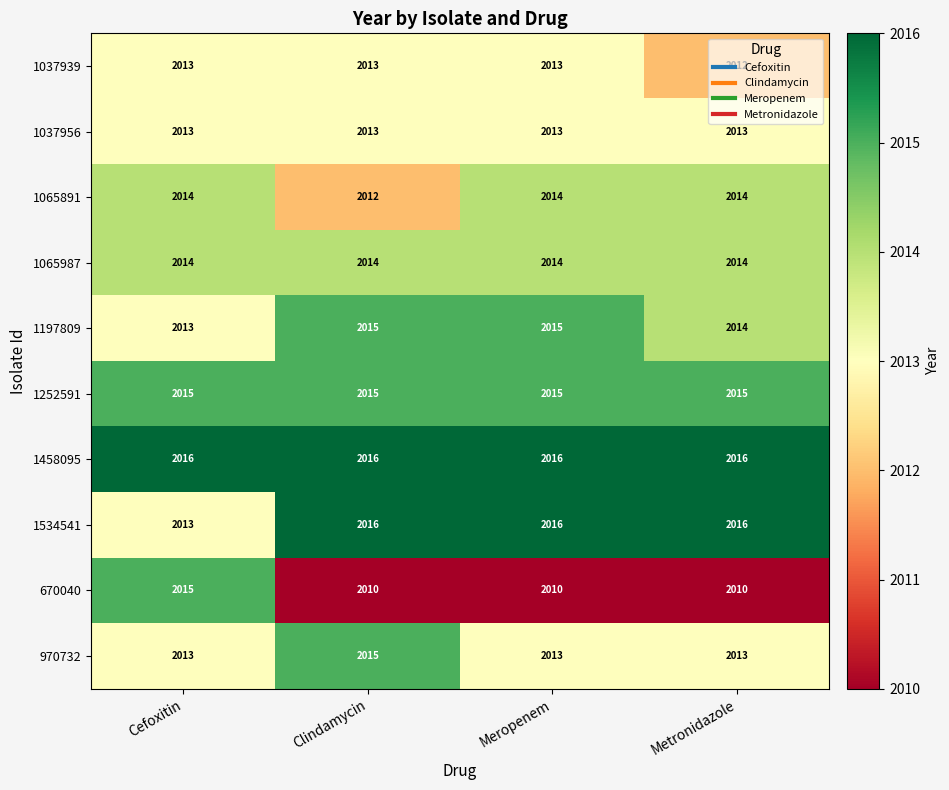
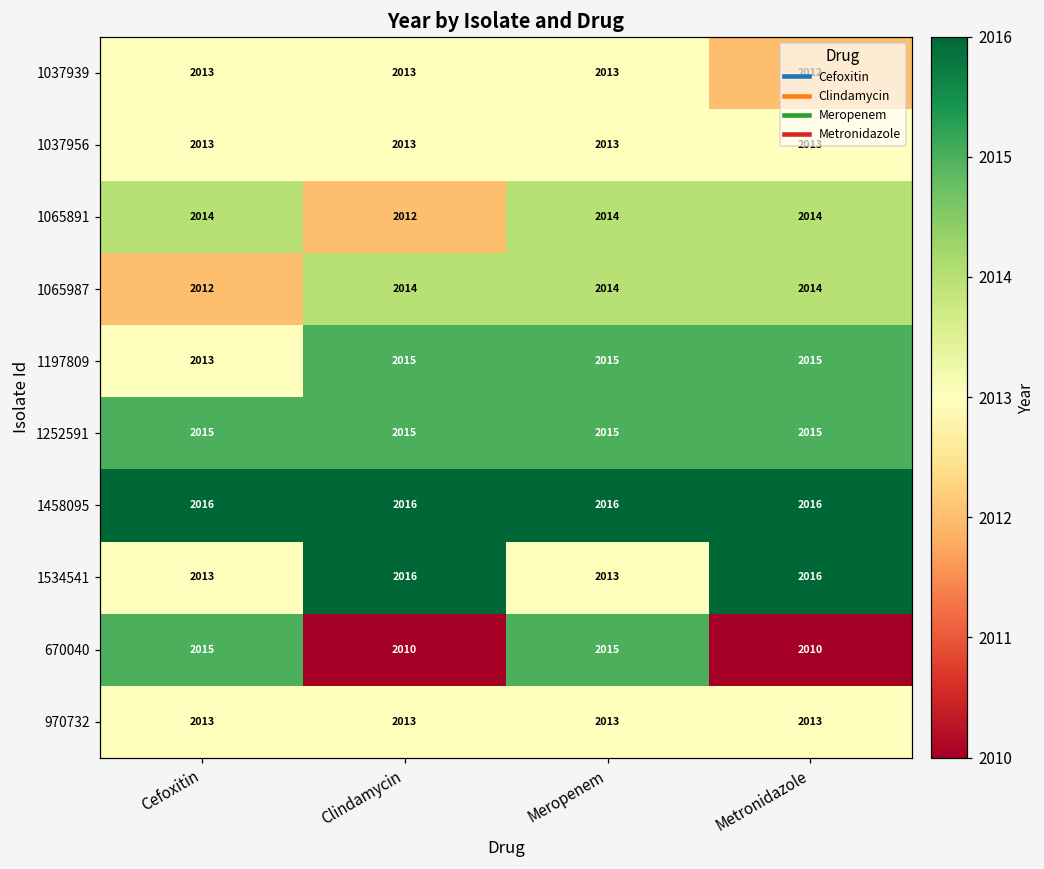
  {
    "1037939": {
      "Cefoxitin": 2013,
      "Clindamycin": 2013,
      "Meropenem": 2013
    },
    "1037956": {
      "Cefoxitin": 2013,
      "Clindamycin": 2013,
      "Meropenem": 2013,
      "Metronidazole": 2013
    },
    "1065891": {
      "Cefoxitin": 2014,
      "Clindamycin": 2012,
      "Meropenem": 2014,
      "Metronidazole": 2014
    },
    "1065987": {
-     "Cefoxitin": 2014,
+     "Cefoxitin": 2012,
      "Clindamycin": 2014,
      "Meropenem": 2014,
      "Metronidazole": 2014
    },
    "1197809": {
      "Cefoxitin": 2013,
      "Clindamycin": 2015,
      "Meropenem": 2015,
-     "Metronidazole": 2014
+     "Metronidazole": 2015
    },
    "1252591": {
      "Cefoxitin": 2015,
      "Clindamycin": 2015,
      "Meropenem": 2015,
      "Metronidazole": 2015
    },
    "1458095": {
      "Cefoxitin": 2016,
      "Clindamycin": 2016,
      "Meropenem": 2016,
      "Metronidazole": 2016
    },
    "1534541": {
      "Cefoxitin": 2013,
      "Clindamycin": 2016,
-     "Meropenem": 2016,
+     "Meropenem": 2013,
      "Metronidazole": 2016
    },
    "670040": {
      "Cefoxitin": 2015,
      "Clindamycin": 2010,
-     "Meropenem": 2010,
+     "Meropenem": 2015,
      "Metronidazole": 2010
    },
    "970732": {
      "Cefoxitin": 2013,
-     "Clindamycin": 2015,
+     "Clindamycin": 2013,
      "Meropenem": 2013,
      "Metronidazole": 2013
    }
  }
